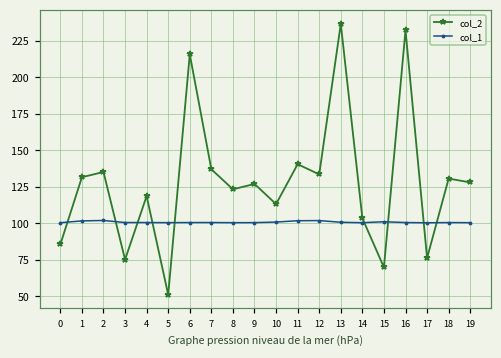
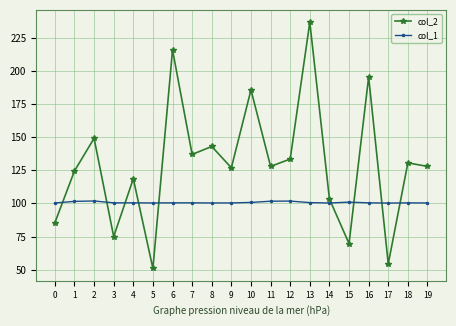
  {
    "col_2": {
      "0": 85,
-     "1": 131,
-     "2": 135,
+     "1": 124,
+     "2": 149,
      "3": 75,
      "4": 119,
      "5": 51,
      "6": 216,
      "7": 137,
-     "8": 123,
+     "8": 143,
      "9": 127,
-     "10": 113,
-     "11": 140,
+     "10": 186,
+     "11": 128,
      "12": 133,
      "13": 237,
      "14": 103,
      "15": 70,
-     "16": 232,
-     "17": 76,
+     "16": 195,
+     "17": 54,
      "18": 131,
      "19": 128
    },
    "col_1": {
      "0": 100,
      "1": 102,
      "2": 102,
      "3": 100,
      "4": 100,
      "5": 100,
      "6": 100,
      "7": 100,
      "8": 100,
      "9": 100,
      "10": 101,
      "11": 102,
      "12": 102,
      "13": 101,
      "14": 100,
      "15": 101,
      "16": 100,
      "17": 100,
      "18": 100,
      "19": 100
    }
  }
